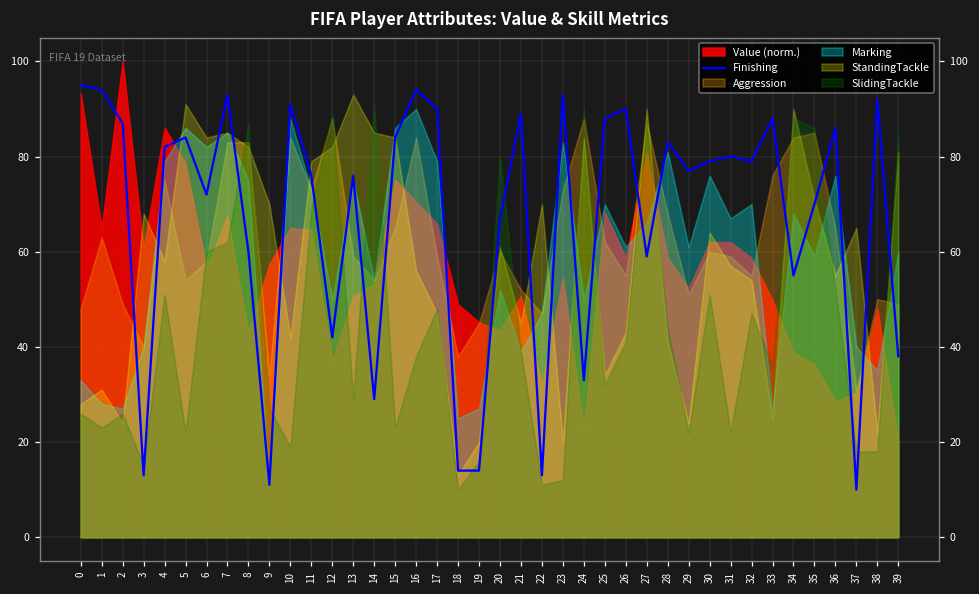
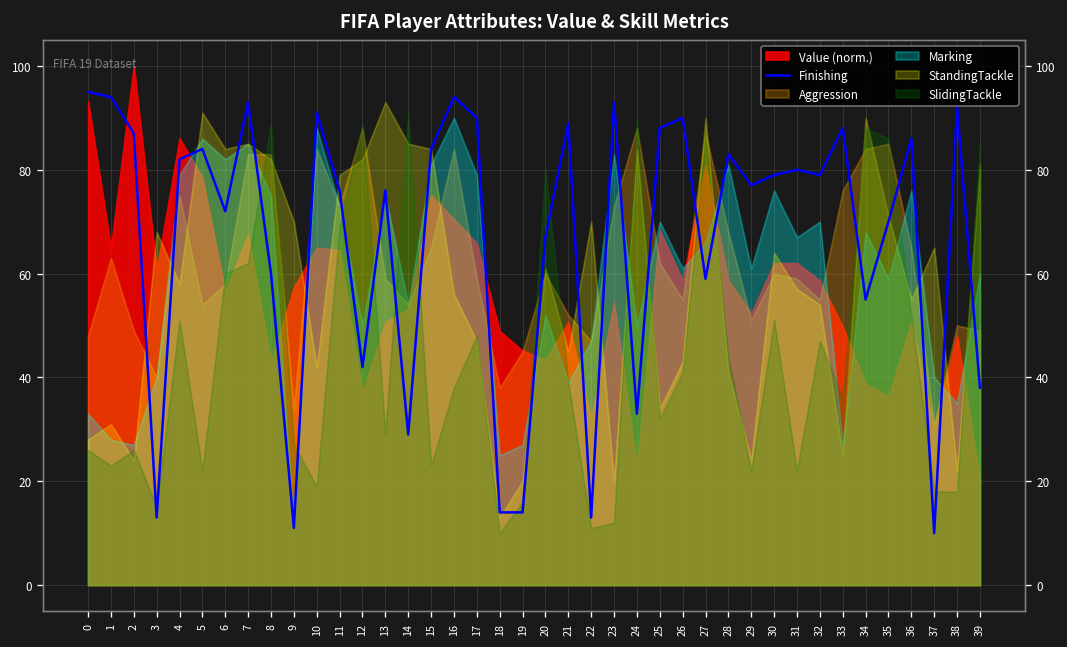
  {
    "Finishing": {
      "0": 95,
      "1": 94,
      "2": 87,
      "3": 13,
      "4": 82,
      "5": 84,
      "6": 72,
      "7": 93,
      "8": 60,
      "10": 91,
      "11": 76,
      "12": 42,
      "13": 76,
      "14": 29,
      "16": 94,
      "17": 90,
      "18": 14,
      "19": 14,
      "20": 67,
      "21": 89,
      "22": 13,
      "23": 93,
      "24": 33,
      "25": 88,
      "26": 90,
      "27": 59,
      "28": 83,
      "29": 77,
      "30": 79,
      "31": 80,
      "32": 79,
      "33": 88,
      "34": 55,
      "35": 70,
      "36": 86,
      "37": 10,
      "38": 92,
      "39": 38
    },
    "Value (norm.)": {
      "0": 93,
      "1": 65,
      "3": 61,
      "4": 86,
      "5": 78,
      "6": 57,
      "7": 68,
      "8": 43,
      "9": 57,
      "10": 65,
      "11": 65,
      "12": 37,
      "13": 51,
      "14": 53,
      "15": 75,
      "16": 70,
      "17": 66,
      "18": 49,
      "20": 43,
      "21": 51,
      "22": 32,
      "23": 54,
      "24": 23,
      "25": 68,
      "26": 59,
      "27": 81,
      "28": 59,
      "29": 52,
      "30": 62,
      "31": 62,
      "32": 59,
      "33": 50,
      "34": 39,
      "35": 36,
-     "36": 29,
+     "36": 51,
      "37": 30,
      "38": 48,
      "39": 20
    },
    "Marking": {
      "0": 33,
      "1": 28,
      "2": 27,
      "4": 79,
      "5": 86,
      "6": 82,
      "8": 75,
      "10": 88,
      "12": 50,
      "13": 75,
-     "15": 86,
+     "15": 81,
      "16": 90,
      "17": 79,
      "18": 25,
      "19": 27,
      "20": 52,
      "23": 83,
      "24": 50,
      "25": 70,
      "26": 61,
      "27": 66,
      "28": 81,
      "29": 61,
      "30": 76,
      "31": 67,
      "32": 70,
      "33": 27,
      "34": 68,
      "35": 59,
      "36": 76,
      "37": 40,
      "38": 35,
      "39": 60
    },
    "SlidingTackle": {
      "0": 26,
      "1": 23,
      "2": 26,
      "3": 15,
      "4": 51,
      "5": 22,
      "6": 60,
      "7": 62,
-     "8": 87,
+     "8": 89,
      "9": 27,
      "10": 19,
      "11": 69,
      "12": 89,
      "13": 29,
      "14": 91,
      "15": 23,
      "16": 38,
      "17": 48,
      "18": 10,
      "19": 16,
      "20": 80,
      "22": 11,
      "23": 12,
      "24": 90,
      "25": 32,
      "26": 41,
      "28": 44,
      "29": 22,
      "30": 51,
      "31": 22,
      "32": 47,
      "33": 36,
      "34": 88,
      "35": 86,
      "36": 52,
      "37": 18,
      "38": 18,
      "39": 85
    }
  }
